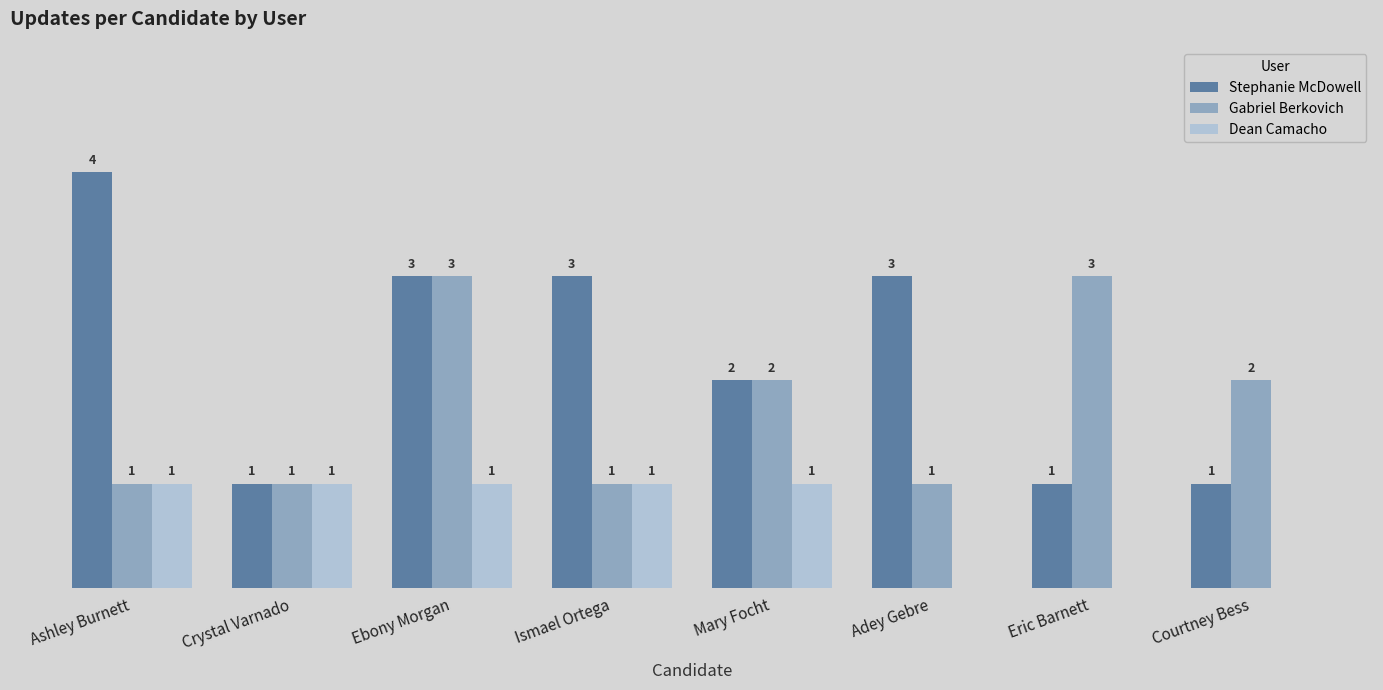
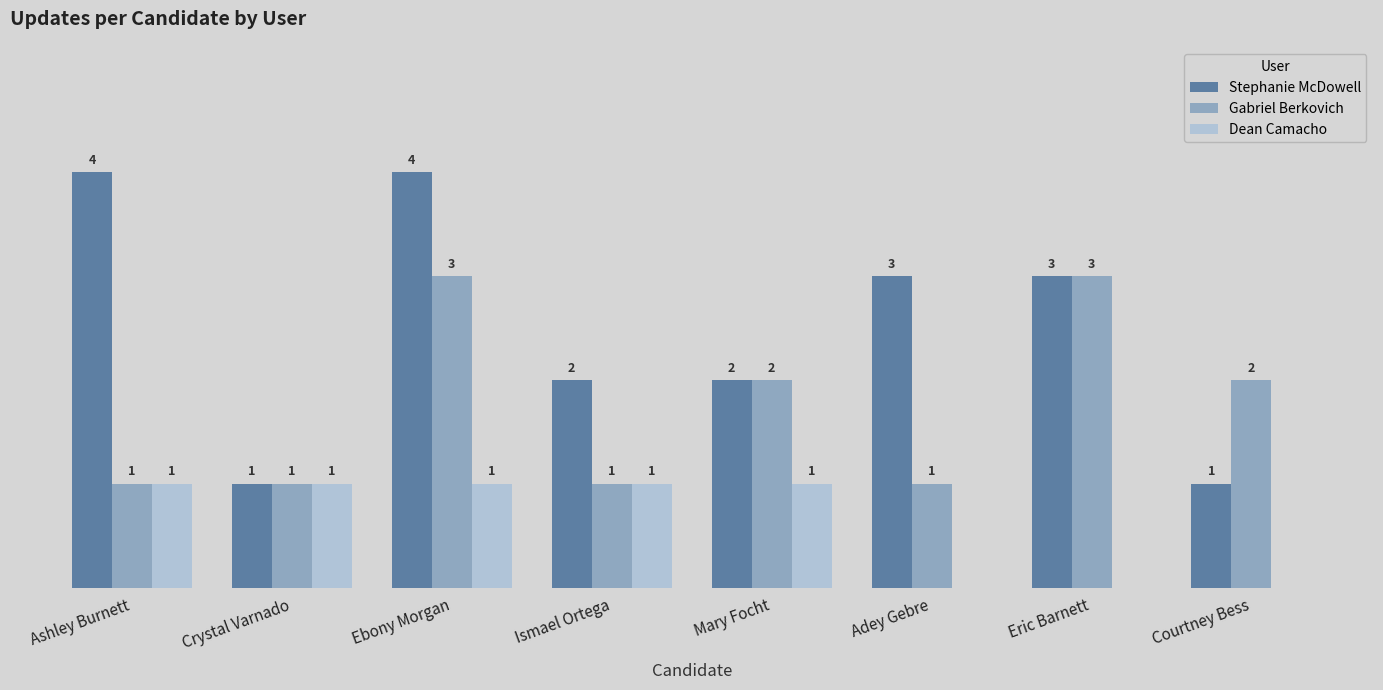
  {
    "Stephanie McDowell": {
      "Ashley Burnett": 4,
      "Crystal Varnado": 1,
-     "Ebony Morgan": 3,
-     "Ismael Ortega": 3,
+     "Ebony Morgan": 4,
+     "Ismael Ortega": 2,
      "Mary Focht": 2,
      "Adey Gebre": 3,
-     "Eric Barnett": 1,
+     "Eric Barnett": 3,
      "Courtney Bess": 1
    }
  }
